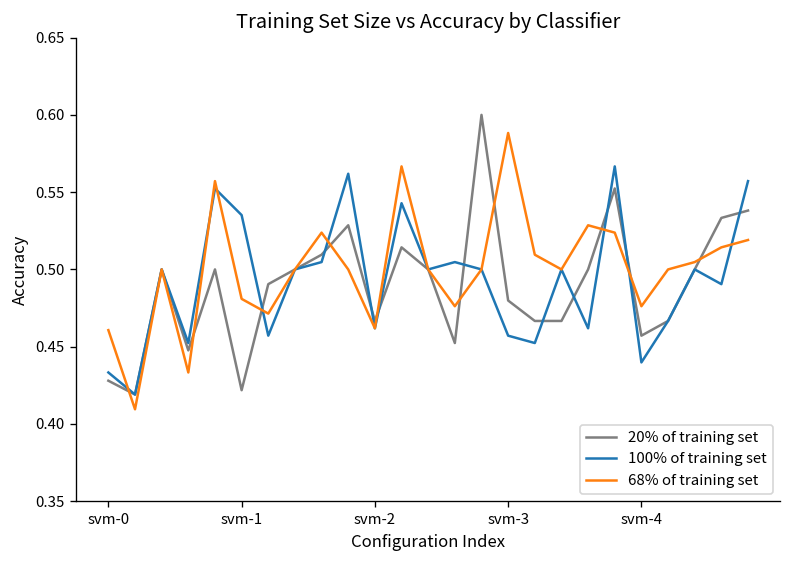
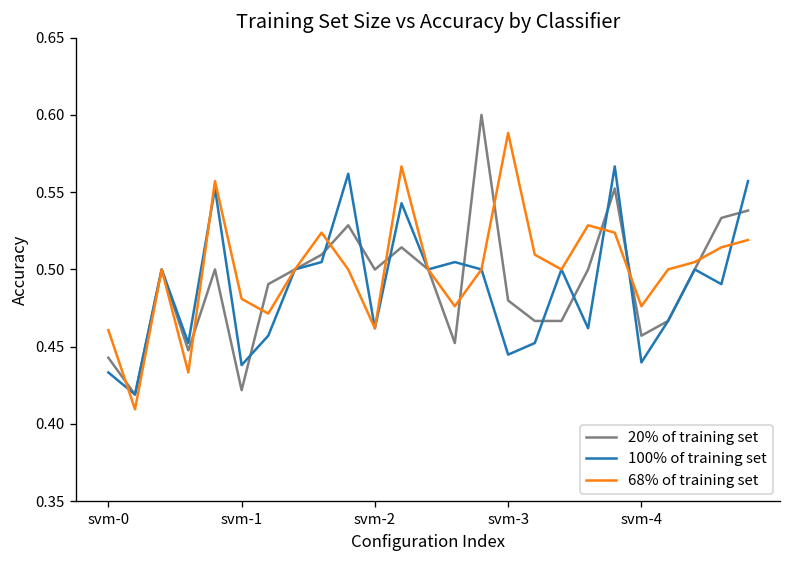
  {
    "20% of training set": {
-     "svm-0": 0.428,
+     "svm-0": 0.443,
      "svm-1": 0.422,
-     "svm-2": 0.467,
+     "svm-2": 0.500,
      "svm-3": 0.480,
      "svm-4": 0.457
    },
    "100% of training set": {
      "svm-0": 0.433,
-     "svm-1": 0.535,
-     "svm-3": 0.457,
+     "svm-1": 0.438,
+     "svm-3": 0.445,
      "svm-4": 0.440
    },
    "68% of training set": {
      "svm-0": 0.461,
      "svm-1": 0.481,
      "svm-3": 0.588,
      "svm-4": 0.476
    }
  }
